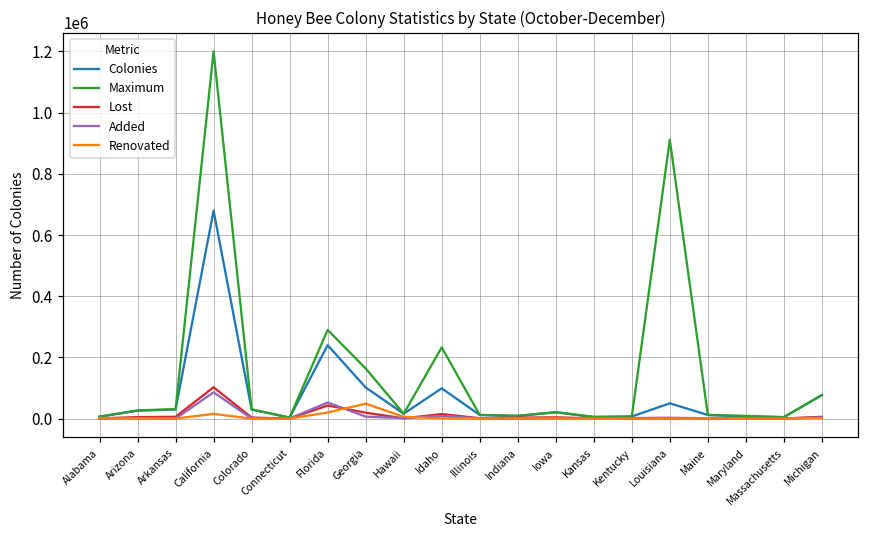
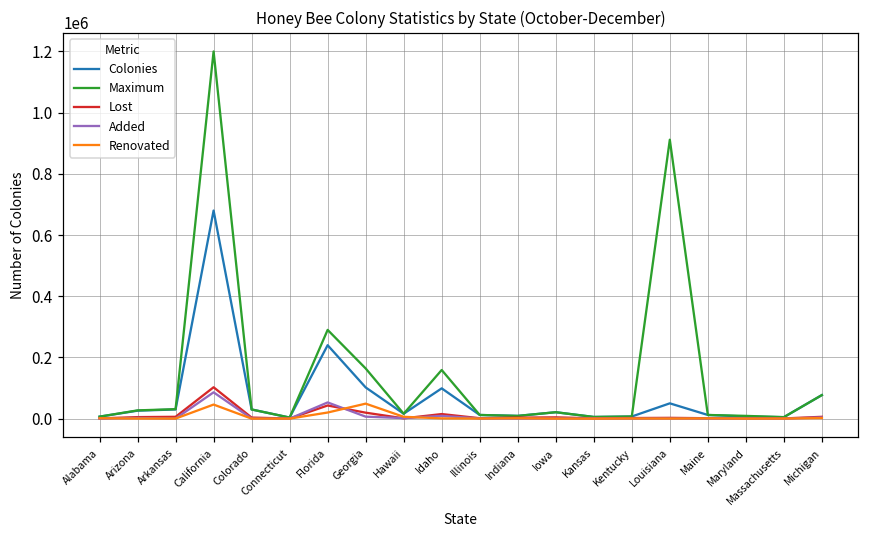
  {
    "Colonies": {
      "California": 680000,
      "Florida": 240000,
      "Georgia": 100000,
      "Idaho": 100000,
      "Louisiana": 50000
    },
    "Maximum": {
      "California": 1200000,
      "Florida": 290000,
      "Georgia": 160000,
-     "Idaho": 230000,
+     "Idaho": 160000,
      "Louisiana": 910000
    },
    "Lost": {
      "California": 100000,
      "Florida": 40000,
      "Georgia": 20000
    },
    "Added": {
      "California": 90000,
      "Florida": 50000,
      "Georgia": 10000
    },
    "Renovated": {
-     "California": 20000,
+     "California": 50000,
      "Florida": 20000,
      "Georgia": 50000
    }
  }
